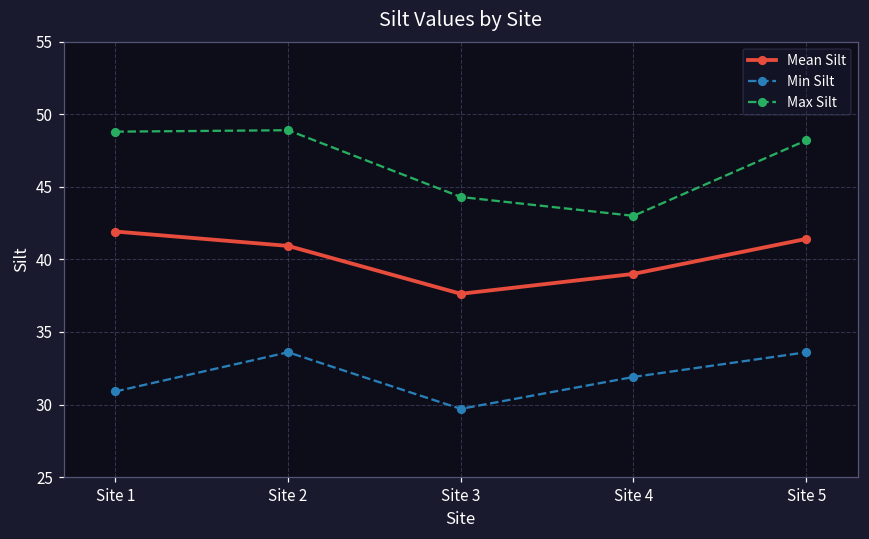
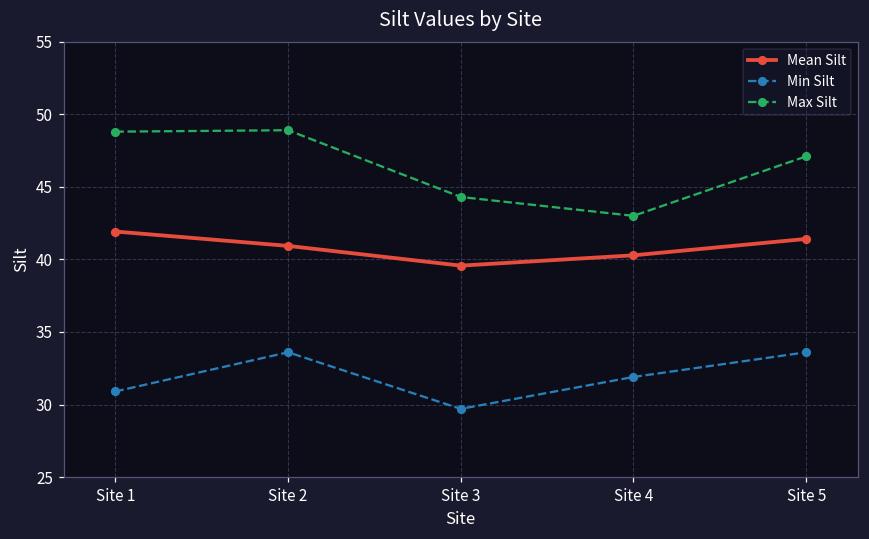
  {
    "Mean Silt": {
      "Site 1": 41.9,
      "Site 2": 40.9,
-     "Site 3": 37.6,
-     "Site 4": 39.0,
+     "Site 3": 39.6,
+     "Site 4": 40.3,
      "Site 5": 41.4
    },
    "Min Silt": {
      "Site 1": 30.9,
      "Site 2": 33.6,
      "Site 3": 29.7,
      "Site 4": 31.9,
      "Site 5": 33.6
    },
    "Max Silt": {
      "Site 1": 48.8,
      "Site 2": 48.9,
      "Site 3": 44.3,
      "Site 4": 43.0,
-     "Site 5": 48.2
+     "Site 5": 47.1
    }
  }
